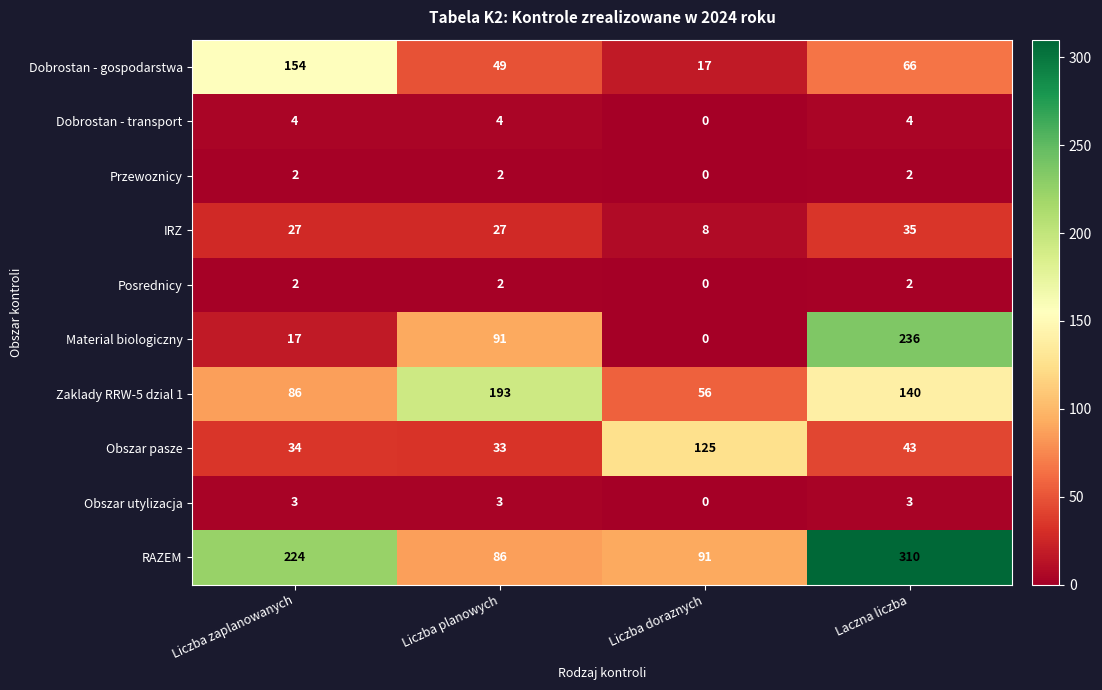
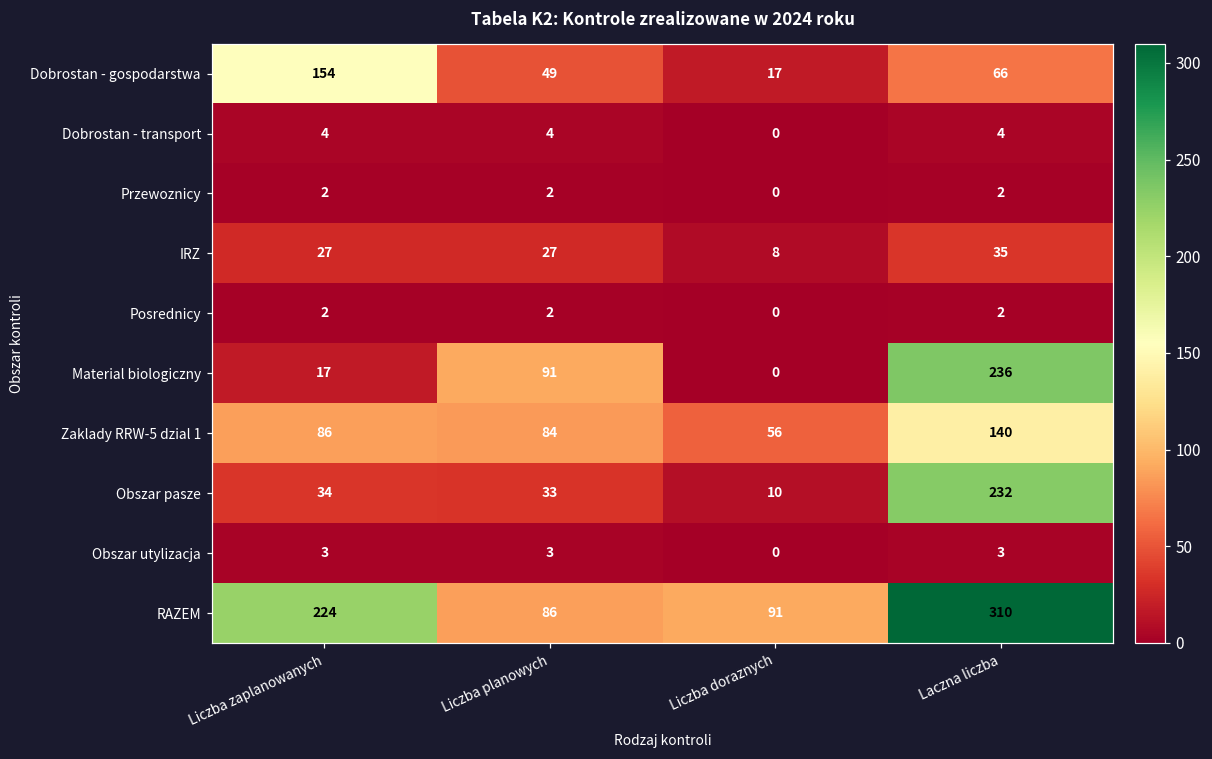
  {
    "Dobrostan - gospodarstwa": {
      "Liczba zaplanowanych": 154,
      "Liczba planowych": 49,
      "Liczba doraznych": 17,
      "Laczna liczba": 66
    },
    "Dobrostan - transport": {
      "Liczba zaplanowanych": 4,
      "Liczba planowych": 4,
      "Liczba doraznych": 0,
      "Laczna liczba": 4
    },
    "Przewoznicy": {
      "Liczba zaplanowanych": 2,
      "Liczba planowych": 2,
      "Liczba doraznych": 0,
      "Laczna liczba": 2
    },
    "IRZ": {
      "Liczba zaplanowanych": 27,
      "Liczba planowych": 27,
      "Liczba doraznych": 8,
      "Laczna liczba": 35
    },
    "Posrednicy": {
      "Liczba zaplanowanych": 2,
      "Liczba planowych": 2,
      "Liczba doraznych": 0,
      "Laczna liczba": 2
    },
    "Material biologiczny": {
      "Liczba zaplanowanych": 17,
      "Liczba planowych": 91,
      "Liczba doraznych": 0,
      "Laczna liczba": 236
    },
    "Zaklady RRW-5 dzial 1": {
      "Liczba zaplanowanych": 86,
-     "Liczba planowych": 193,
+     "Liczba planowych": 84,
      "Liczba doraznych": 56,
      "Laczna liczba": 140
    },
    "Obszar pasze": {
      "Liczba zaplanowanych": 34,
      "Liczba planowych": 33,
-     "Liczba doraznych": 125,
-     "Laczna liczba": 43
+     "Liczba doraznych": 10,
+     "Laczna liczba": 232
    },
    "Obszar utylizacja": {
      "Liczba zaplanowanych": 3,
      "Liczba planowych": 3,
      "Liczba doraznych": 0,
      "Laczna liczba": 3
    },
    "RAZEM": {
      "Liczba zaplanowanych": 224,
      "Liczba planowych": 86,
      "Liczba doraznych": 91,
      "Laczna liczba": 310
    }
  }
